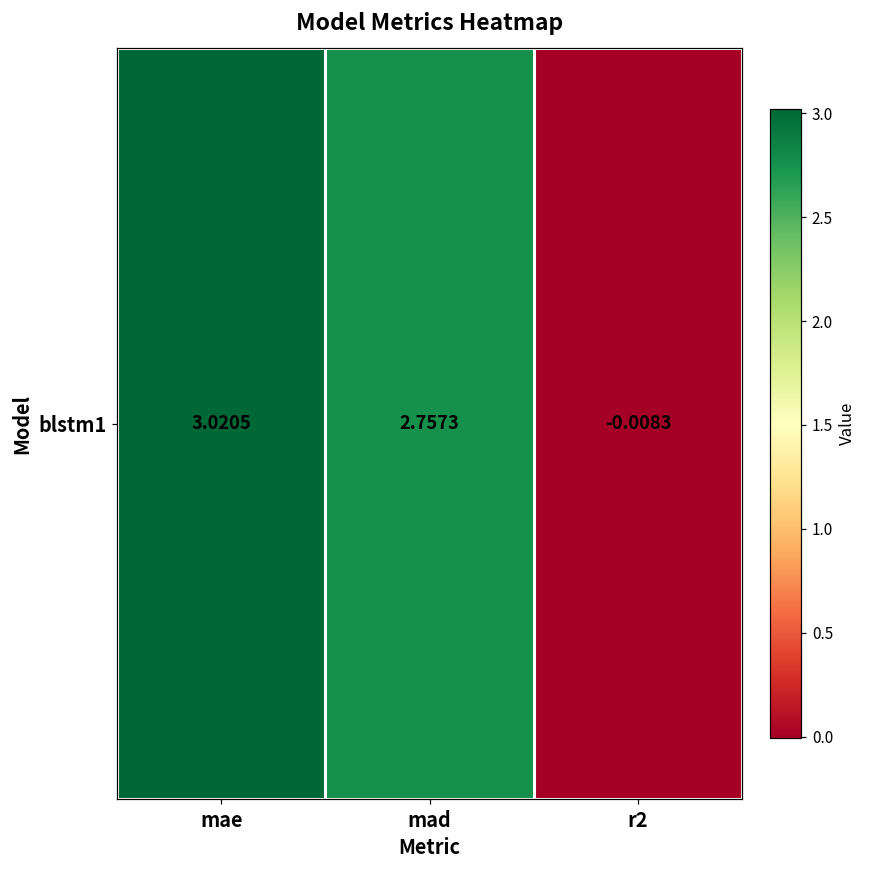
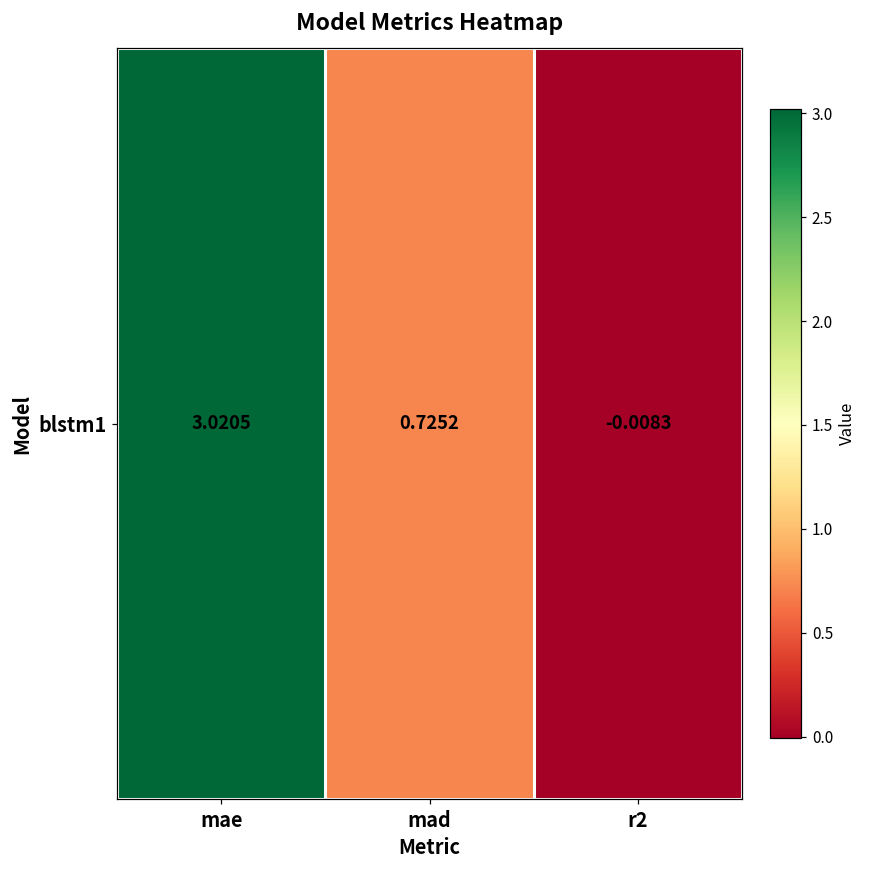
  {
    "blstm1": {
      "mae": 3.0205,
-     "mad": 2.7573,
+     "mad": 0.7252,
      "r2": -0.0083
    }
  }
